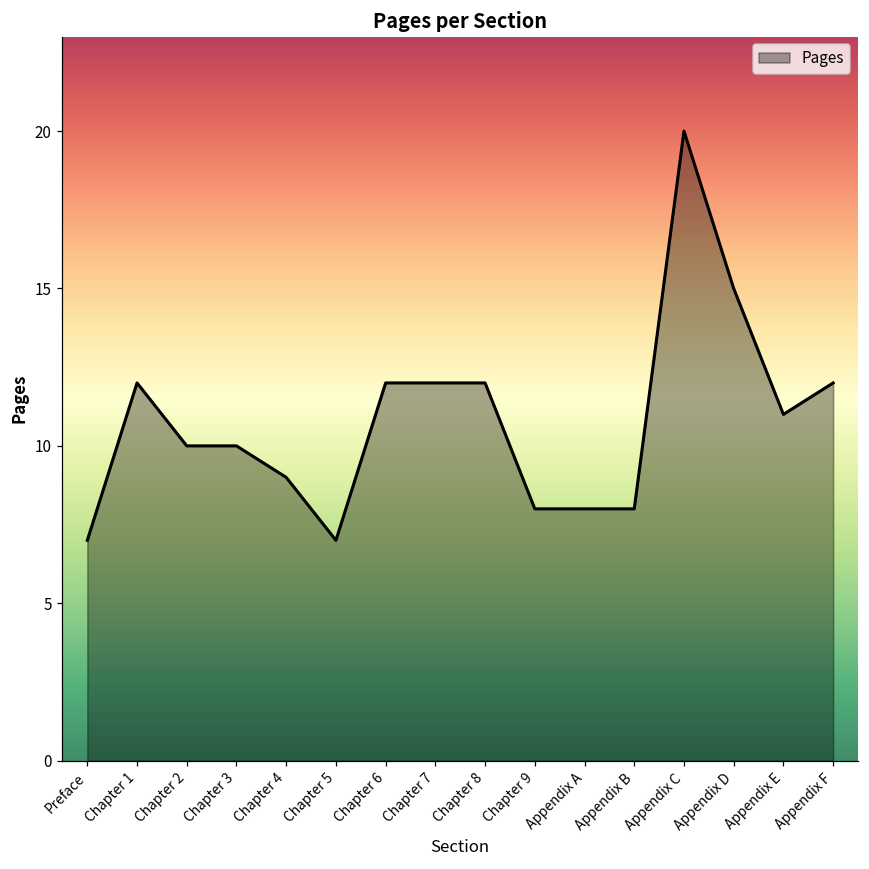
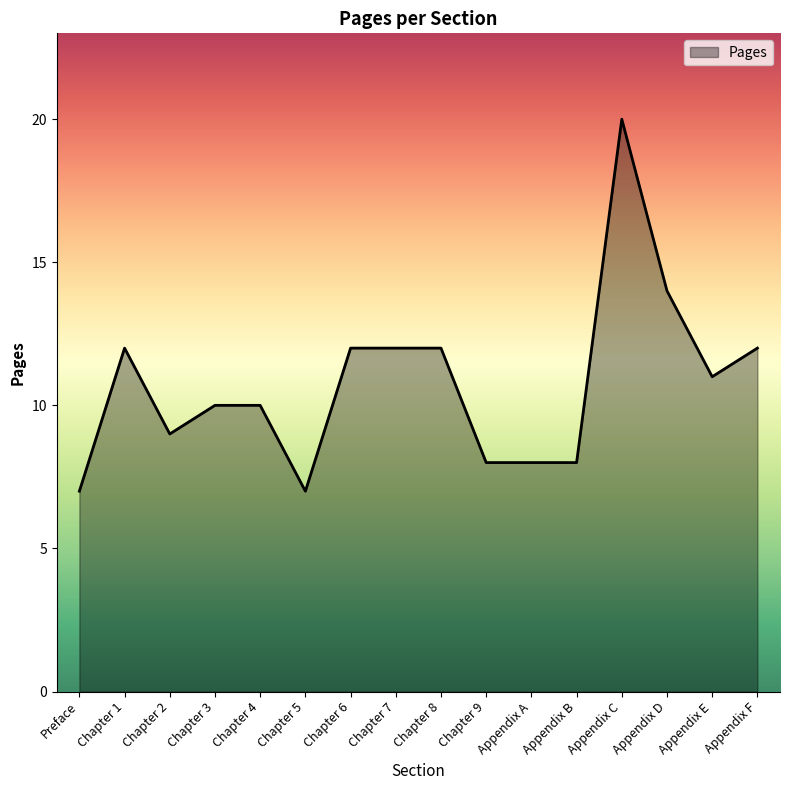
  {
    "Preface": 7,
    "Chapter 1": 12,
-   "Chapter 2": 10,
+   "Chapter 2": 9,
    "Chapter 3": 10,
-   "Chapter 4": 9,
+   "Chapter 4": 10,
    "Chapter 5": 7,
    "Chapter 6": 12,
    "Chapter 7": 12,
    "Chapter 8": 12,
    "Chapter 9": 8,
    "Appendix A": 8,
    "Appendix B": 8,
    "Appendix C": 20,
-   "Appendix D": 15,
+   "Appendix D": 14,
    "Appendix E": 11,
    "Appendix F": 12
  }
